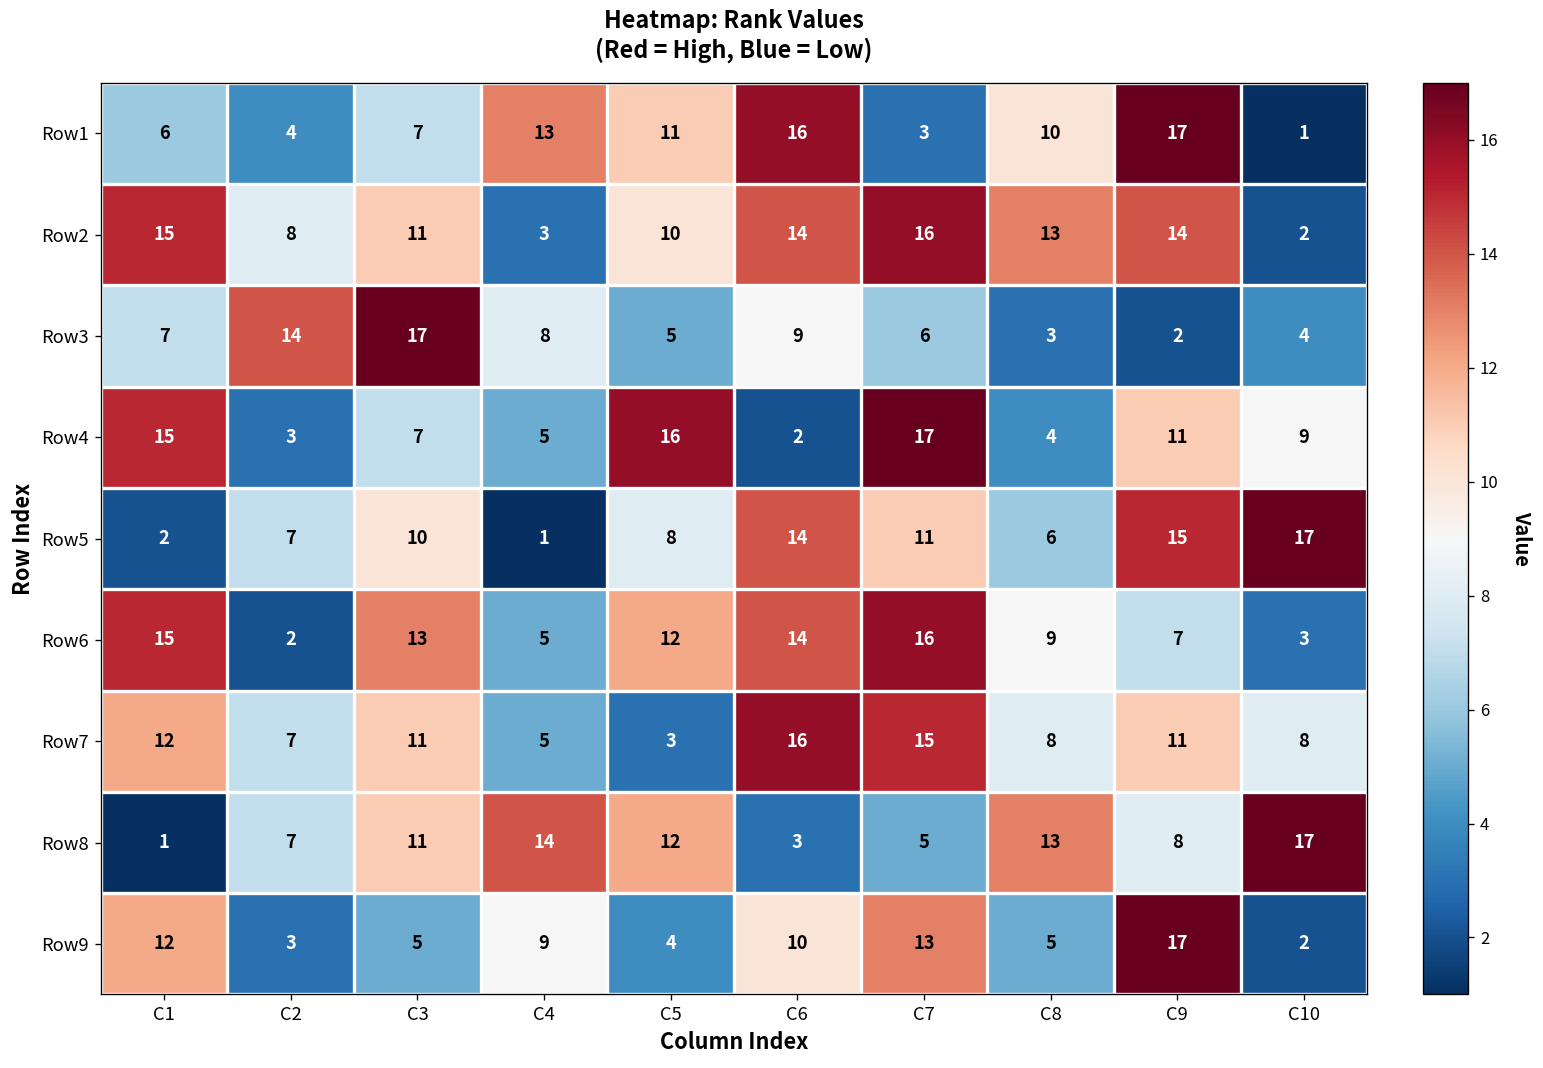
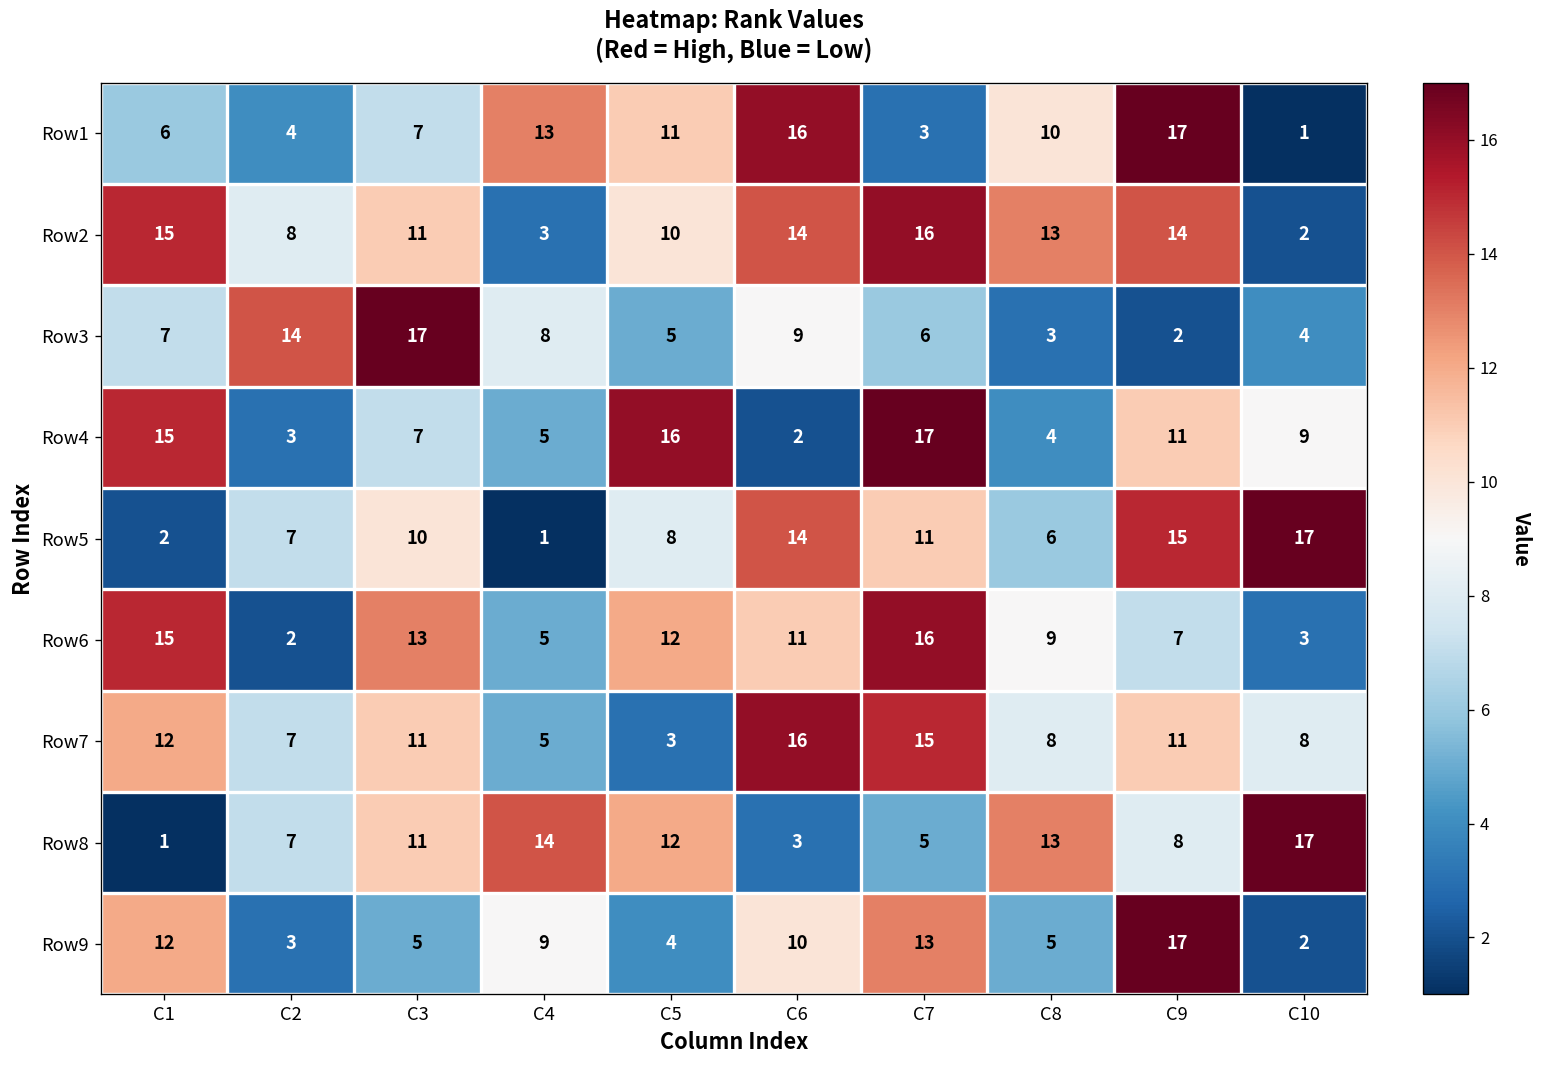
  {
    "Row1": {
      "C1": 6,
      "C2": 4,
      "C3": 7,
      "C4": 13,
      "C5": 11,
      "C6": 16,
      "C7": 3,
      "C8": 10,
      "C9": 17,
      "C10": 1
    },
    "Row2": {
      "C1": 15,
      "C2": 8,
      "C3": 11,
      "C4": 3,
      "C5": 10,
      "C6": 14,
      "C7": 16,
      "C8": 13,
      "C9": 14,
      "C10": 2
    },
    "Row3": {
      "C1": 7,
      "C2": 14,
      "C3": 17,
      "C4": 8,
      "C5": 5,
      "C6": 9,
      "C7": 6,
      "C8": 3,
      "C9": 2,
      "C10": 4
    },
    "Row4": {
      "C1": 15,
      "C2": 3,
      "C3": 7,
      "C4": 5,
      "C5": 16,
      "C6": 2,
      "C7": 17,
      "C8": 4,
      "C9": 11,
      "C10": 9
    },
    "Row5": {
      "C1": 2,
      "C2": 7,
      "C3": 10,
      "C4": 1,
      "C5": 8,
      "C6": 14,
      "C7": 11,
      "C8": 6,
      "C9": 15,
      "C10": 17
    },
    "Row6": {
      "C1": 15,
      "C2": 2,
      "C3": 13,
      "C4": 5,
      "C5": 12,
-     "C6": 14,
+     "C6": 11,
      "C7": 16,
      "C8": 9,
      "C9": 7,
      "C10": 3
    },
    "Row7": {
      "C1": 12,
      "C2": 7,
      "C3": 11,
      "C4": 5,
      "C5": 3,
      "C6": 16,
      "C7": 15,
      "C8": 8,
      "C9": 11,
      "C10": 8
    },
    "Row8": {
      "C1": 1,
      "C2": 7,
      "C3": 11,
      "C4": 14,
      "C5": 12,
      "C6": 3,
      "C7": 5,
      "C8": 13,
      "C9": 8,
      "C10": 17
    },
    "Row9": {
      "C1": 12,
      "C2": 3,
      "C3": 5,
      "C4": 9,
      "C5": 4,
      "C6": 10,
      "C7": 13,
      "C8": 5,
      "C9": 17,
      "C10": 2
    }
  }
